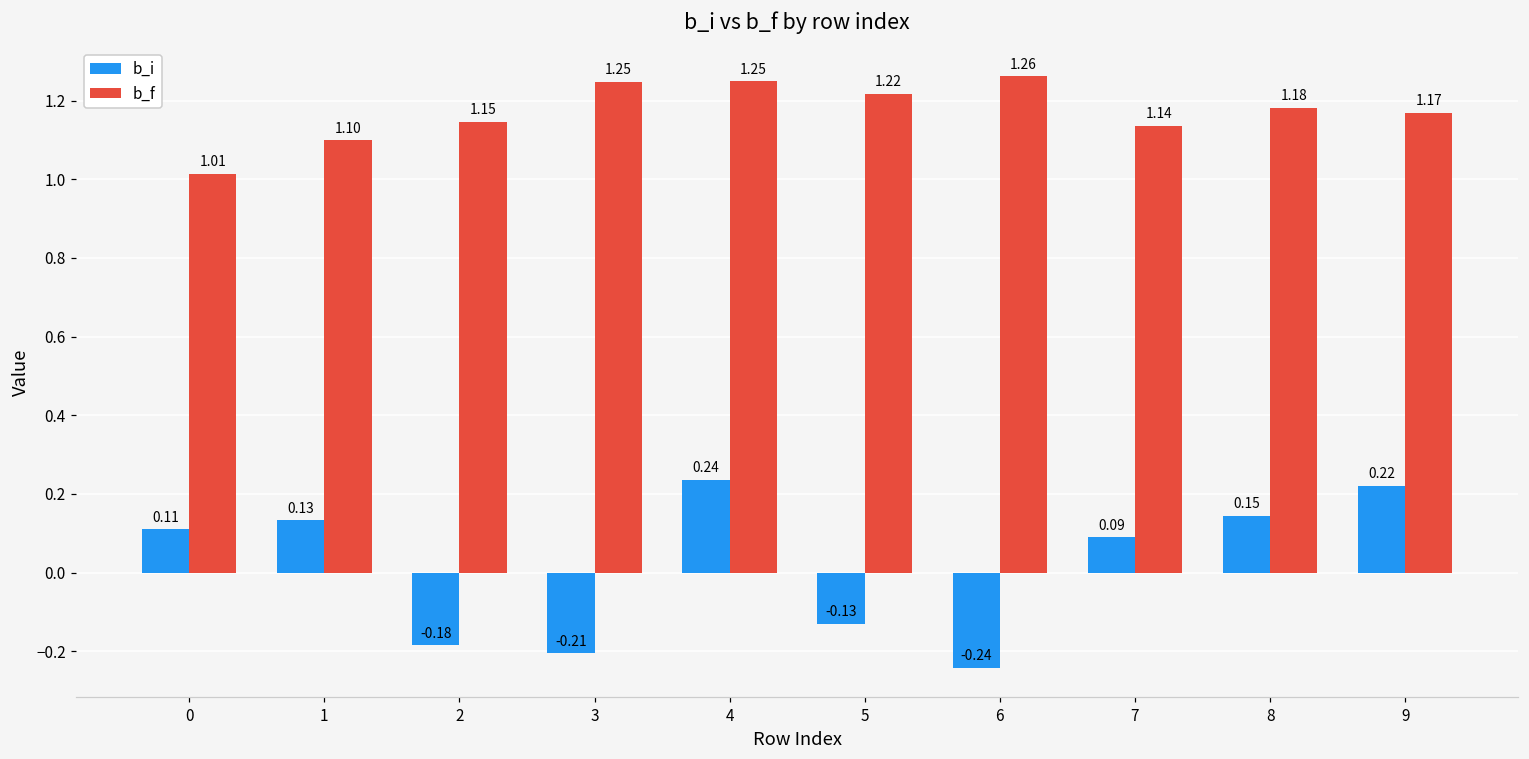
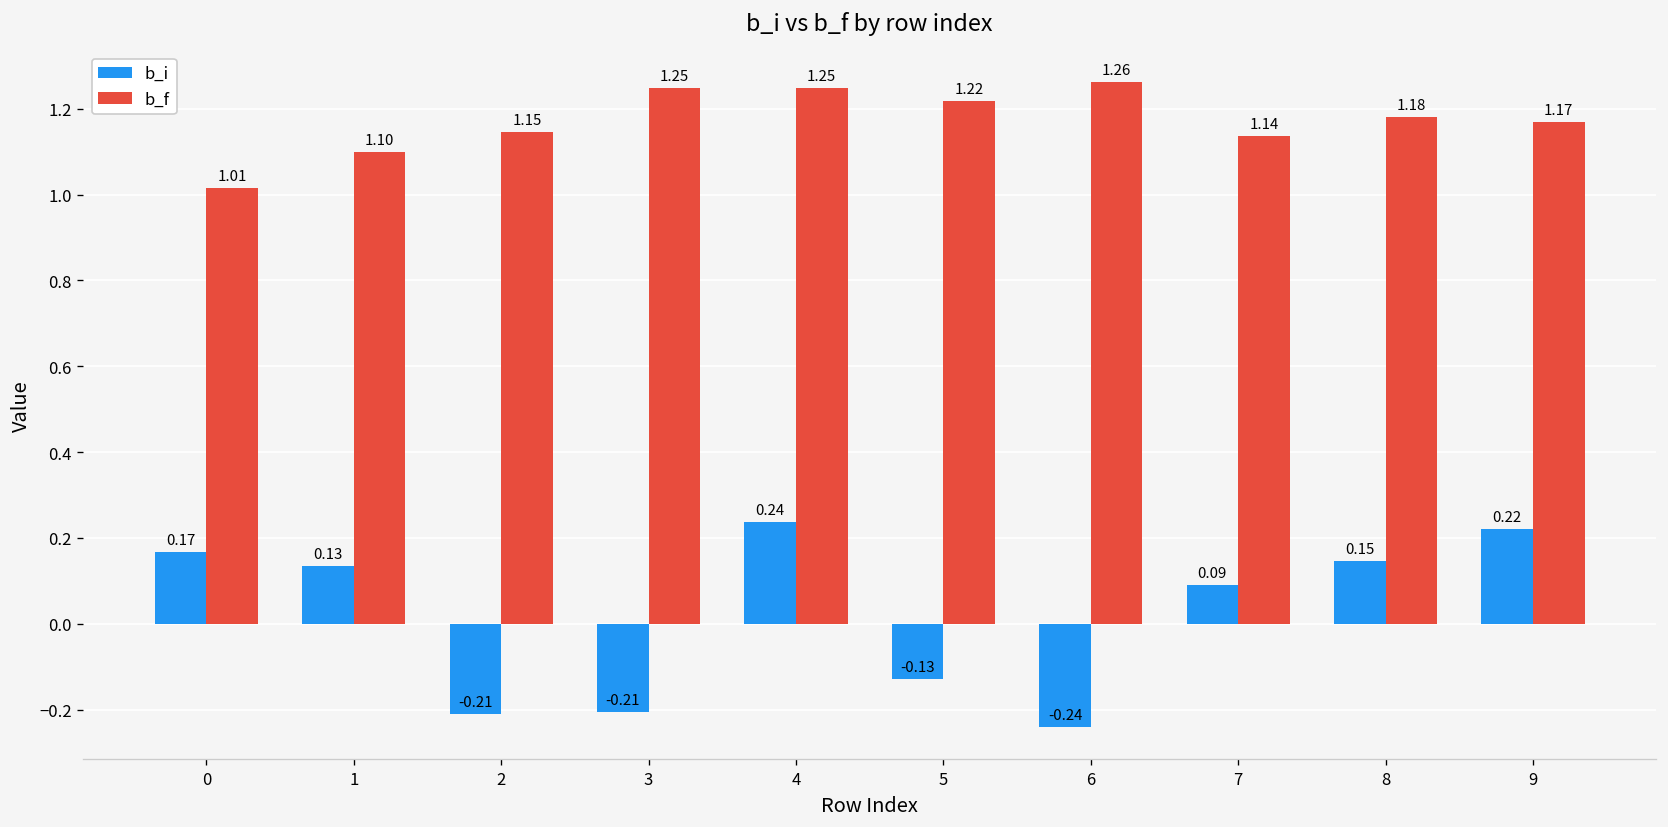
  {
    "b_i": {
-     "0": 0.11,
+     "0": 0.17,
      "1": 0.13,
-     "2": -0.18,
+     "2": -0.21,
      "3": -0.21,
      "4": 0.24,
      "5": -0.13,
      "6": -0.24,
      "7": 0.09,
      "8": 0.15,
      "9": 0.22
    },
    "b_f": {
      "0": 1.01,
      "1": 1.10,
      "2": 1.15,
      "3": 1.25,
      "4": 1.25,
      "5": 1.22,
      "6": 1.26,
      "7": 1.14,
      "8": 1.18,
      "9": 1.17
    }
  }
